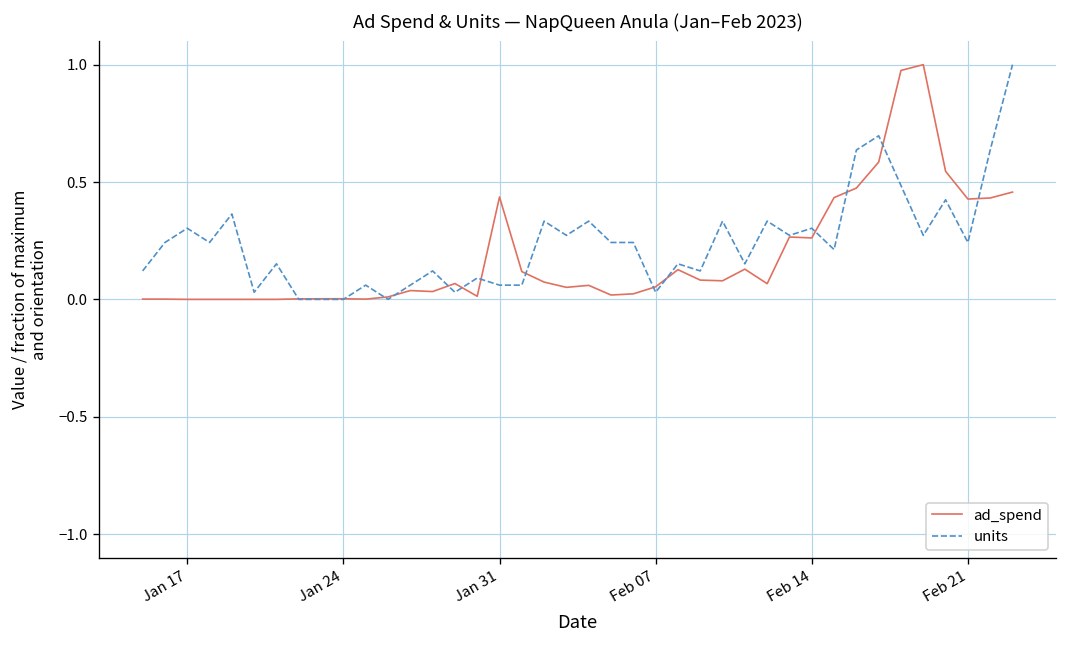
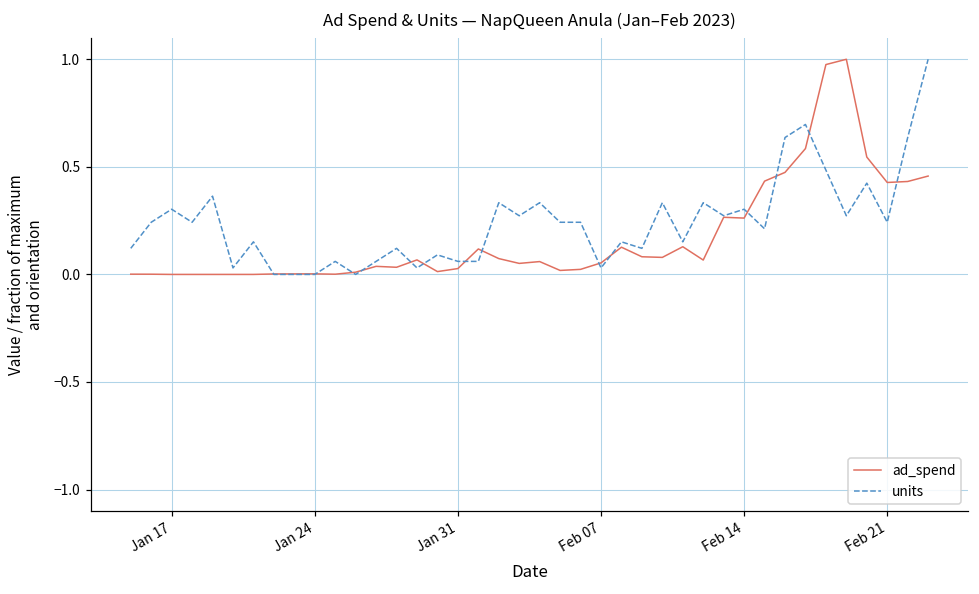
  {
    "ad_spend": {
      "Jan 17": 0.00,
-     "Jan 31": 0.44,
+     "Jan 31": 0.03,
      "Feb 07": 0.05,
      "Feb 14": 0.26,
      "Feb 21": 0.43
    },
    "units": {
      "Jan 17": 0.30,
      "Jan 31": 0.06,
      "Feb 07": 0.03,
      "Feb 14": 0.30,
      "Feb 21": 0.24
    }
  }
